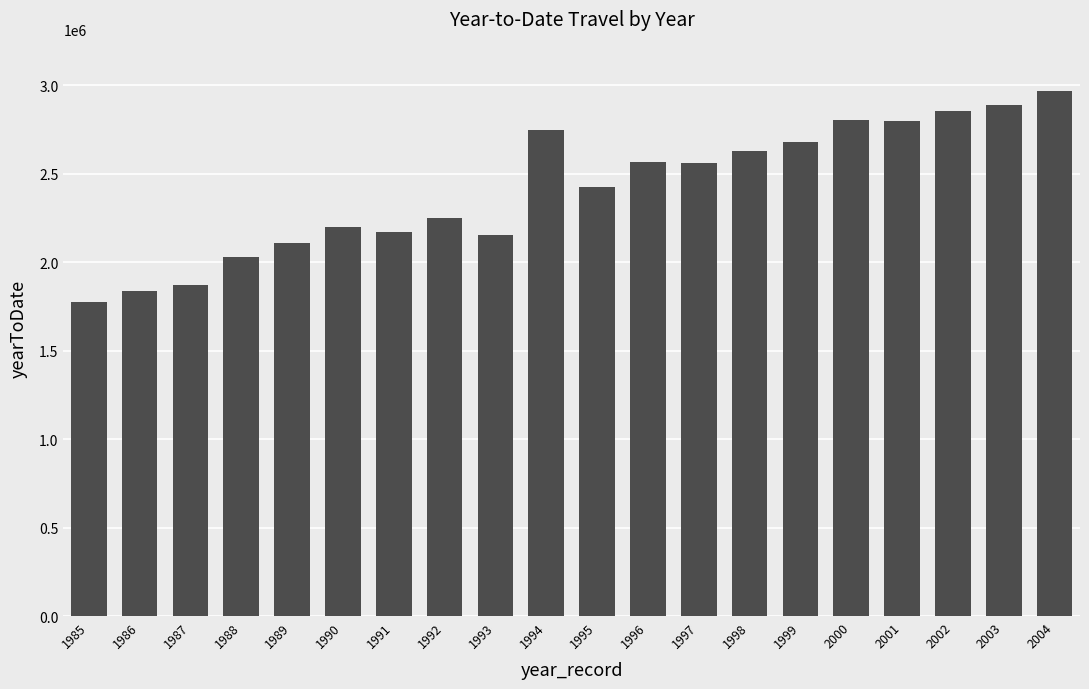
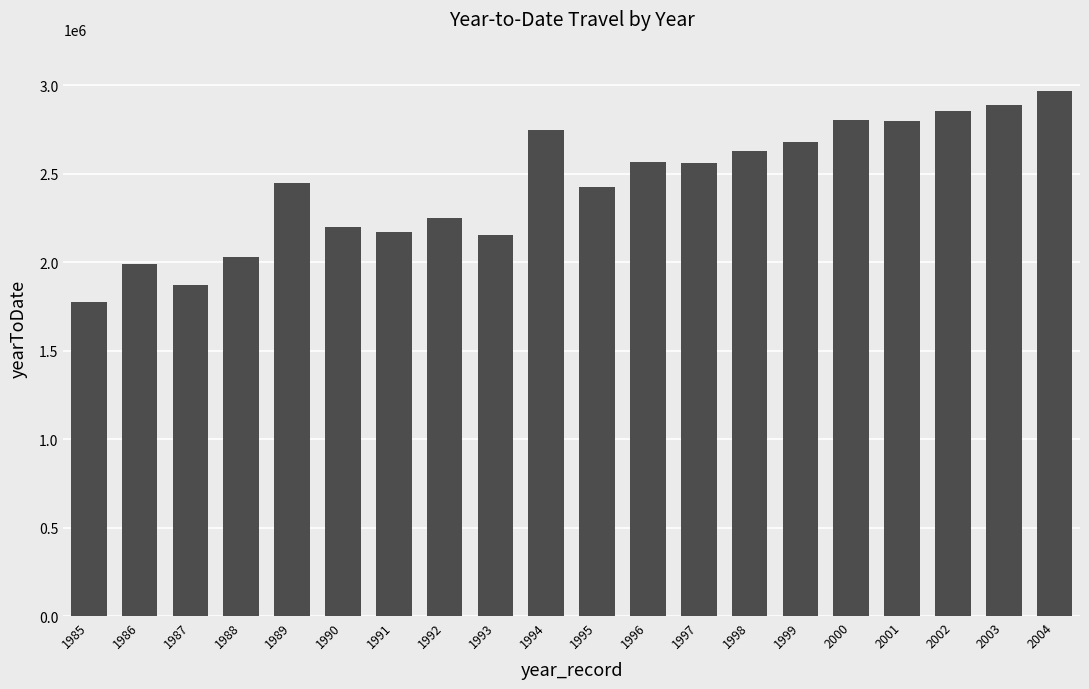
  {
    "1985": 1770000,
-   "1986": 1840000,
+   "1986": 1990000,
    "1987": 1870000,
    "1988": 2030000,
-   "1989": 2110000,
+   "1989": 2450000,
    "1990": 2200000,
    "1991": 2170000,
    "1992": 2250000,
    "1993": 2150000,
    "1994": 2750000,
    "1995": 2420000,
    "1996": 2560000,
    "1997": 2560000,
    "1998": 2630000,
    "1999": 2680000,
    "2000": 2800000,
    "2001": 2800000,
    "2002": 2860000,
    "2003": 2890000,
    "2004": 2960000
  }
